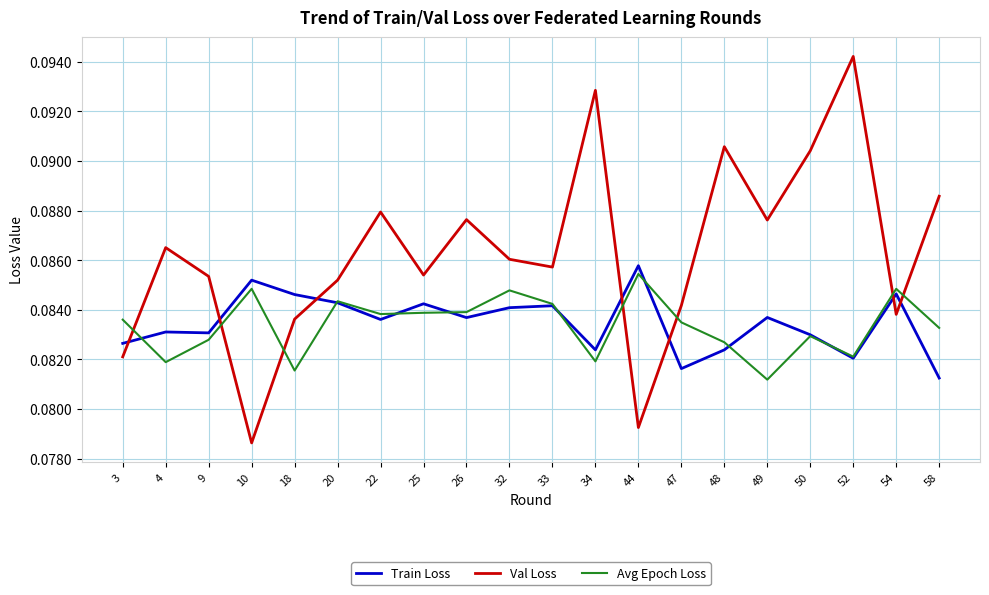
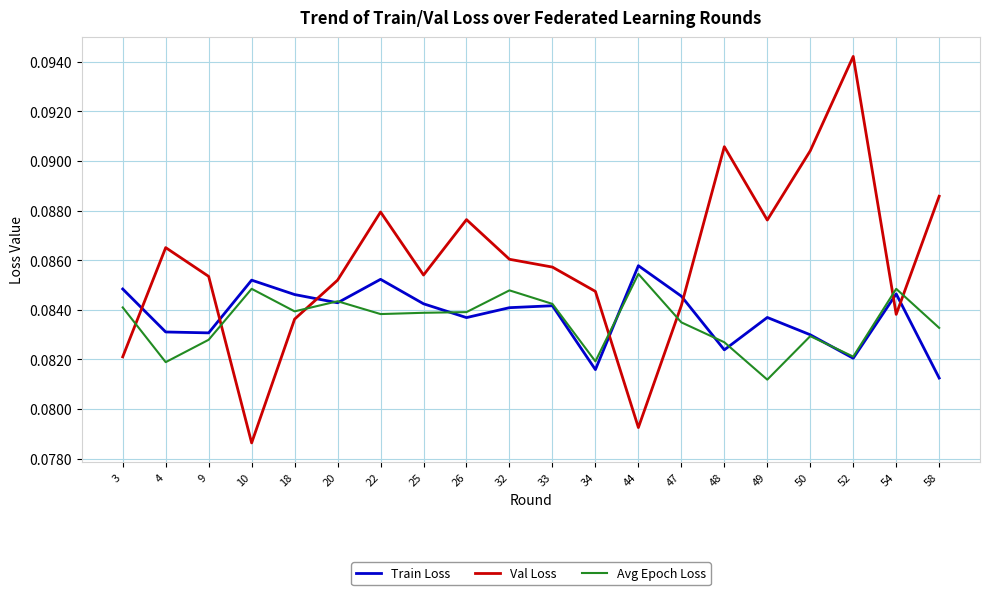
  {
    "Train Loss": {
-     "3": 0.0826,
+     "3": 0.0848,
      "4": 0.0831,
      "9": 0.0831,
      "10": 0.0852,
      "18": 0.0846,
-     "22": 0.0836,
+     "22": 0.0852,
      "25": 0.0842,
      "26": 0.0837,
      "32": 0.0841,
-     "34": 0.0824,
+     "34": 0.0816,
      "44": 0.0858,
-     "47": 0.0816,
+     "47": 0.0846,
      "48": 0.0824,
      "49": 0.0837,
      "54": 0.0846,
      "58": 0.0812
    },
    "Val Loss": {
      "3": 0.0821,
      "4": 0.0865,
      "9": 0.0853,
      "10": 0.0786,
      "18": 0.0836,
      "20": 0.0852,
      "22": 0.0879,
      "25": 0.0854,
      "26": 0.0876,
      "32": 0.0860,
      "33": 0.0857,
-     "34": 0.0929,
+     "34": 0.0847,
      "44": 0.0793,
      "47": 0.0842,
      "48": 0.0906,
      "49": 0.0876,
      "50": 0.0904,
      "52": 0.0942,
      "54": 0.0838,
      "58": 0.0886
    },
    "Avg Epoch Loss": {
-     "3": 0.0836,
+     "3": 0.0841,
      "4": 0.0819,
      "9": 0.0828,
      "10": 0.0848,
-     "18": 0.0816,
+     "18": 0.0839,
      "22": 0.0838,
      "25": 0.0839,
      "26": 0.0839,
      "32": 0.0848,
      "34": 0.0819,
      "44": 0.0854,
      "47": 0.0835,
      "48": 0.0827,
      "49": 0.0812,
      "54": 0.0848,
      "58": 0.0833
    }
  }
